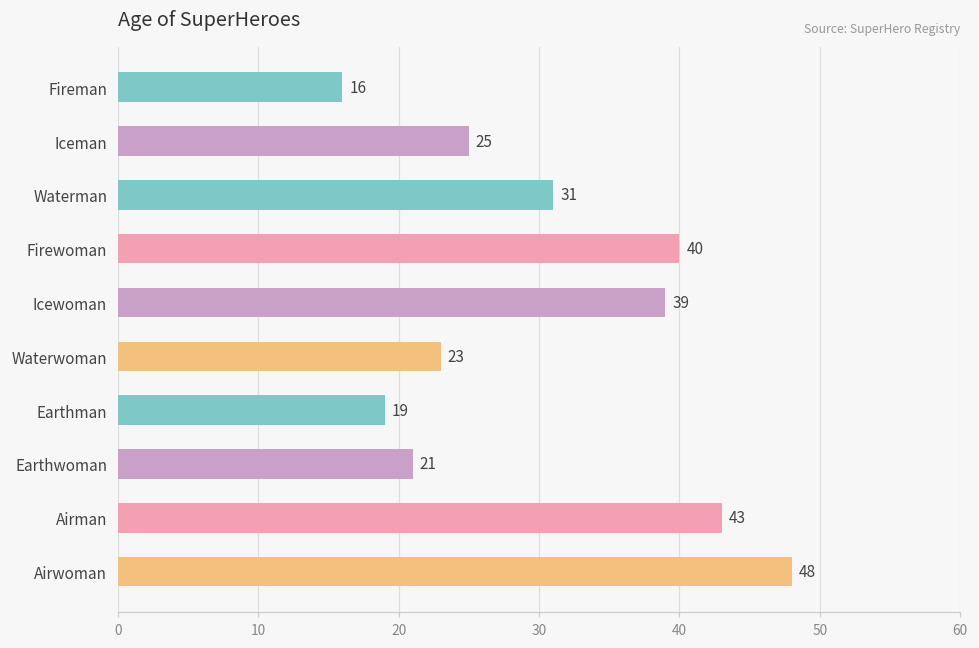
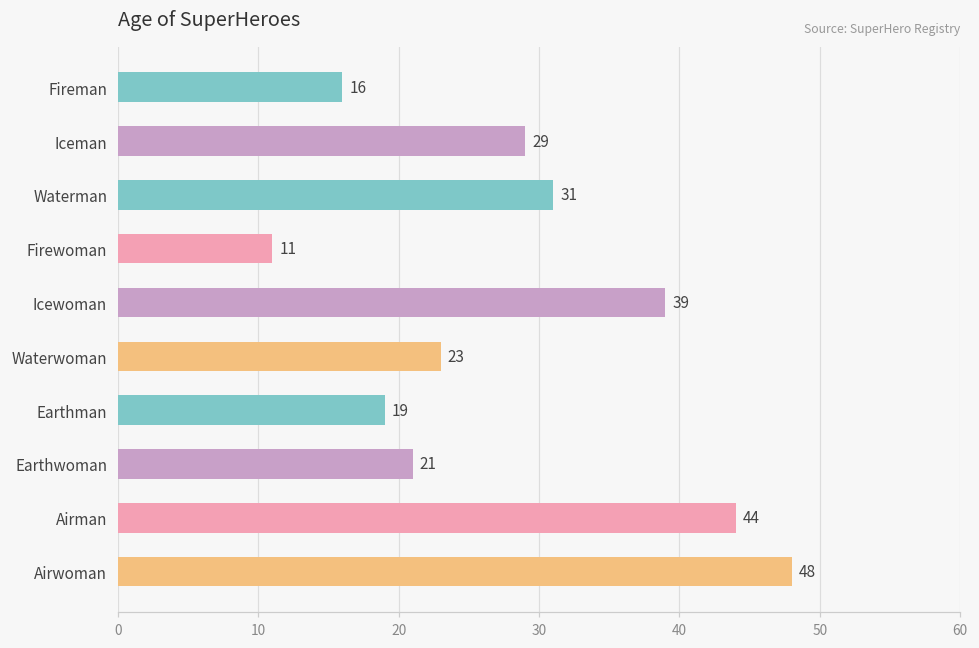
  {
    "Fireman": 16,
-   "Iceman": 25,
+   "Iceman": 29,
    "Waterman": 31,
-   "Firewoman": 40,
+   "Firewoman": 11,
    "Icewoman": 39,
    "Waterwoman": 23,
    "Earthman": 19,
    "Earthwoman": 21,
-   "Airman": 43,
+   "Airman": 44,
    "Airwoman": 48
  }
